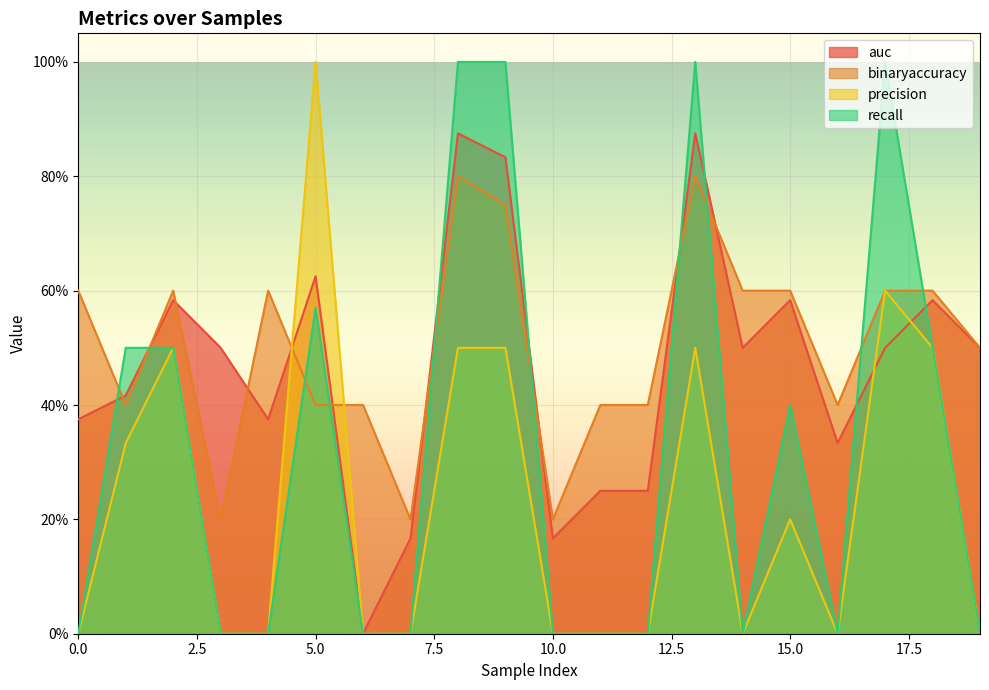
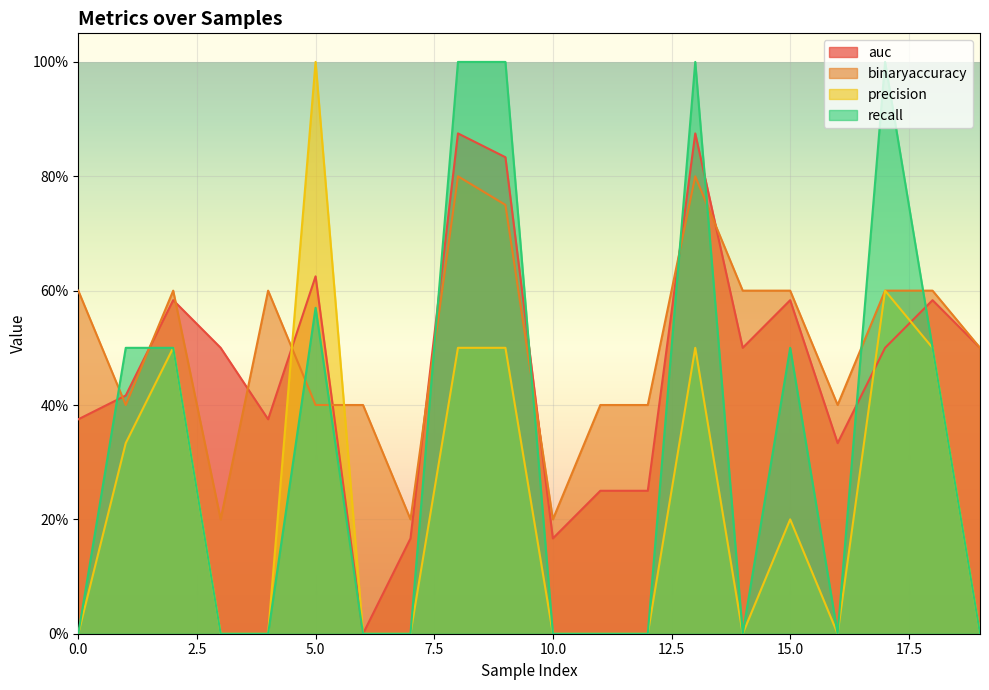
  {
    "precision": {
      "5.0": "100%",
      "15.0": "20%"
    },
    "recall": {
      "5.0": "57%",
-     "15.0": "40%"
+     "15.0": "50%"
    }
  }
